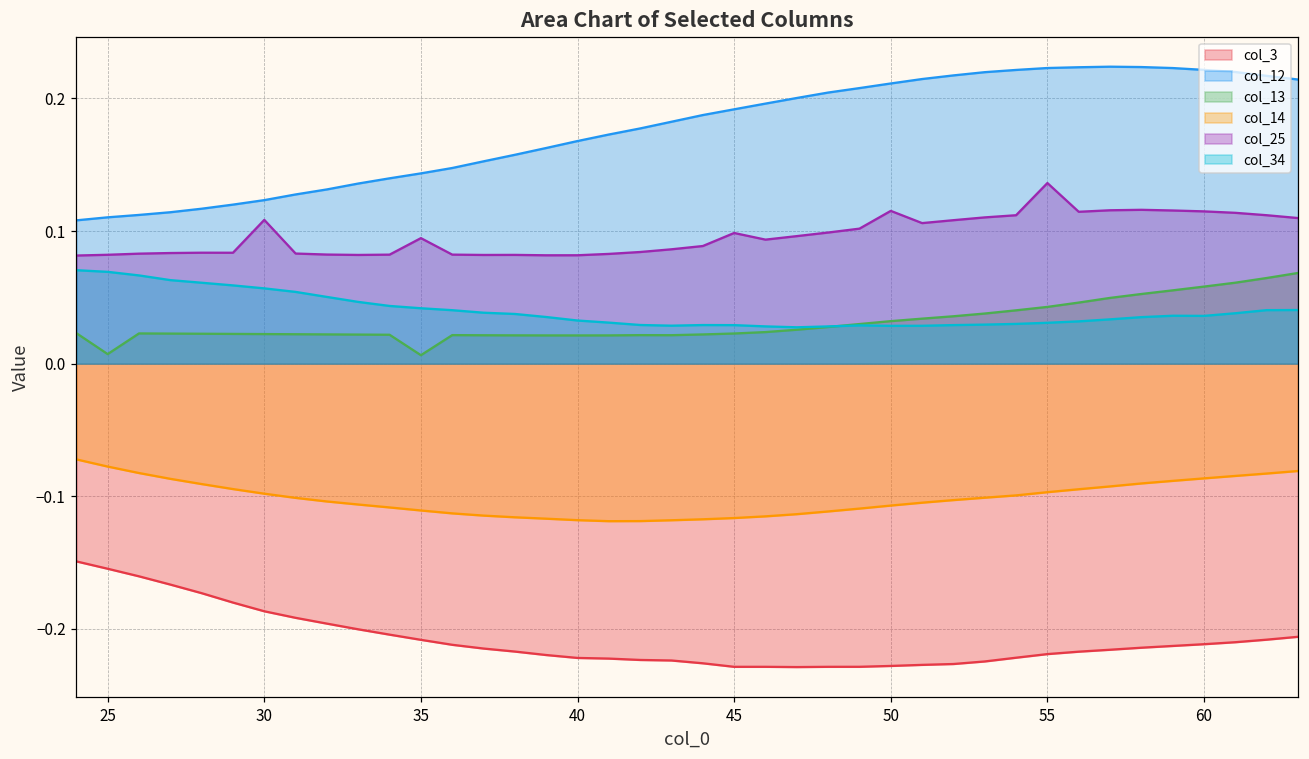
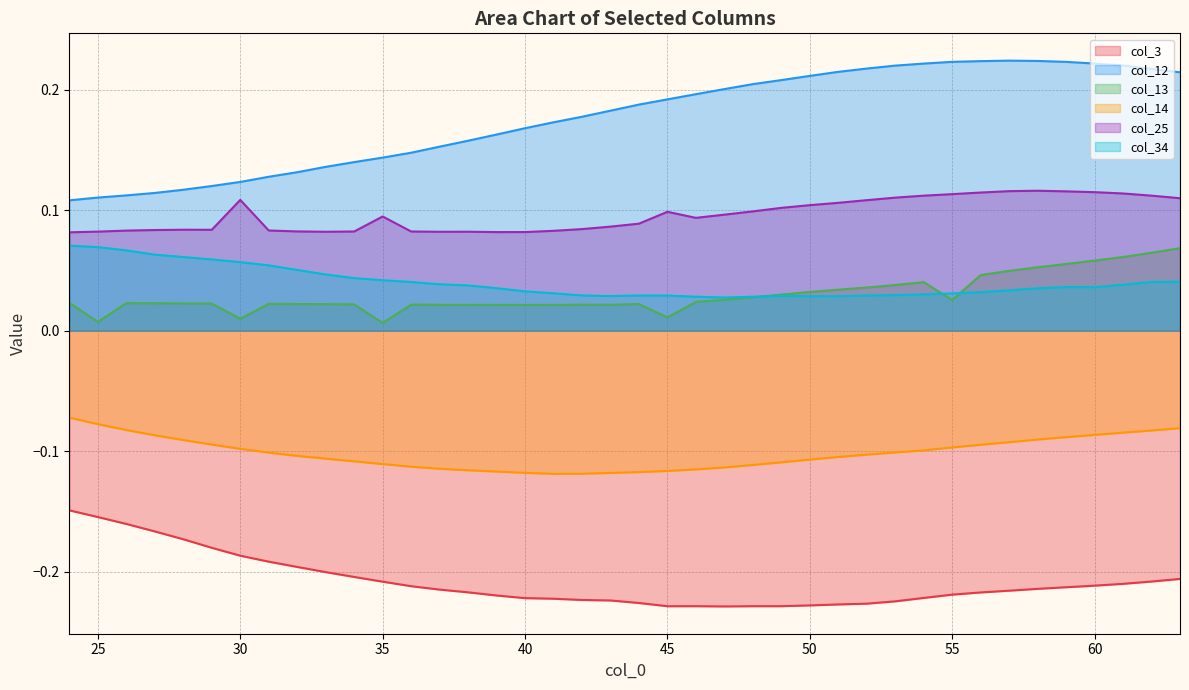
  {
    "col_13": {
      "25": 0.007,
-     "30": 0.022,
+     "30": 0.010,
      "35": 0.006,
      "40": 0.021,
-     "45": 0.023,
+     "45": 0.011,
      "50": 0.032,
-     "55": 0.043,
+     "55": 0.025,
      "60": 0.058
    },
    "col_25": {
      "25": 0.082,
      "30": 0.108,
      "35": 0.095,
      "40": 0.082,
      "45": 0.099,
-     "50": 0.115,
-     "55": 0.136,
+     "50": 0.104,
+     "55": 0.113,
      "60": 0.115
    }
  }
